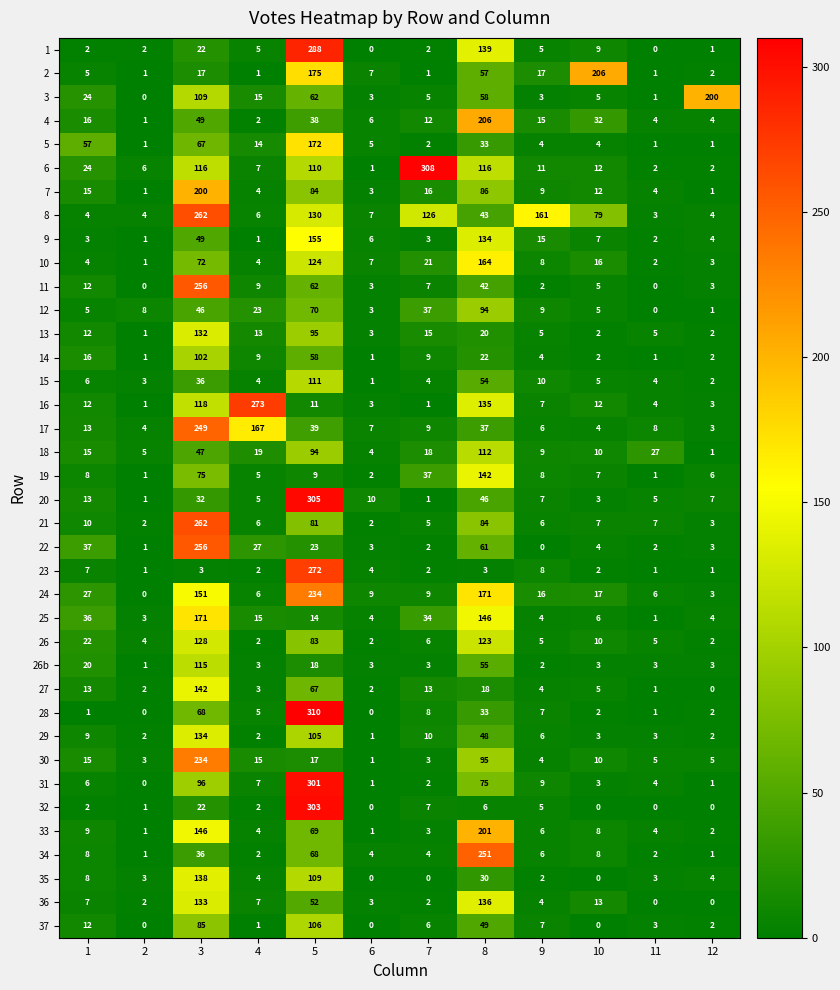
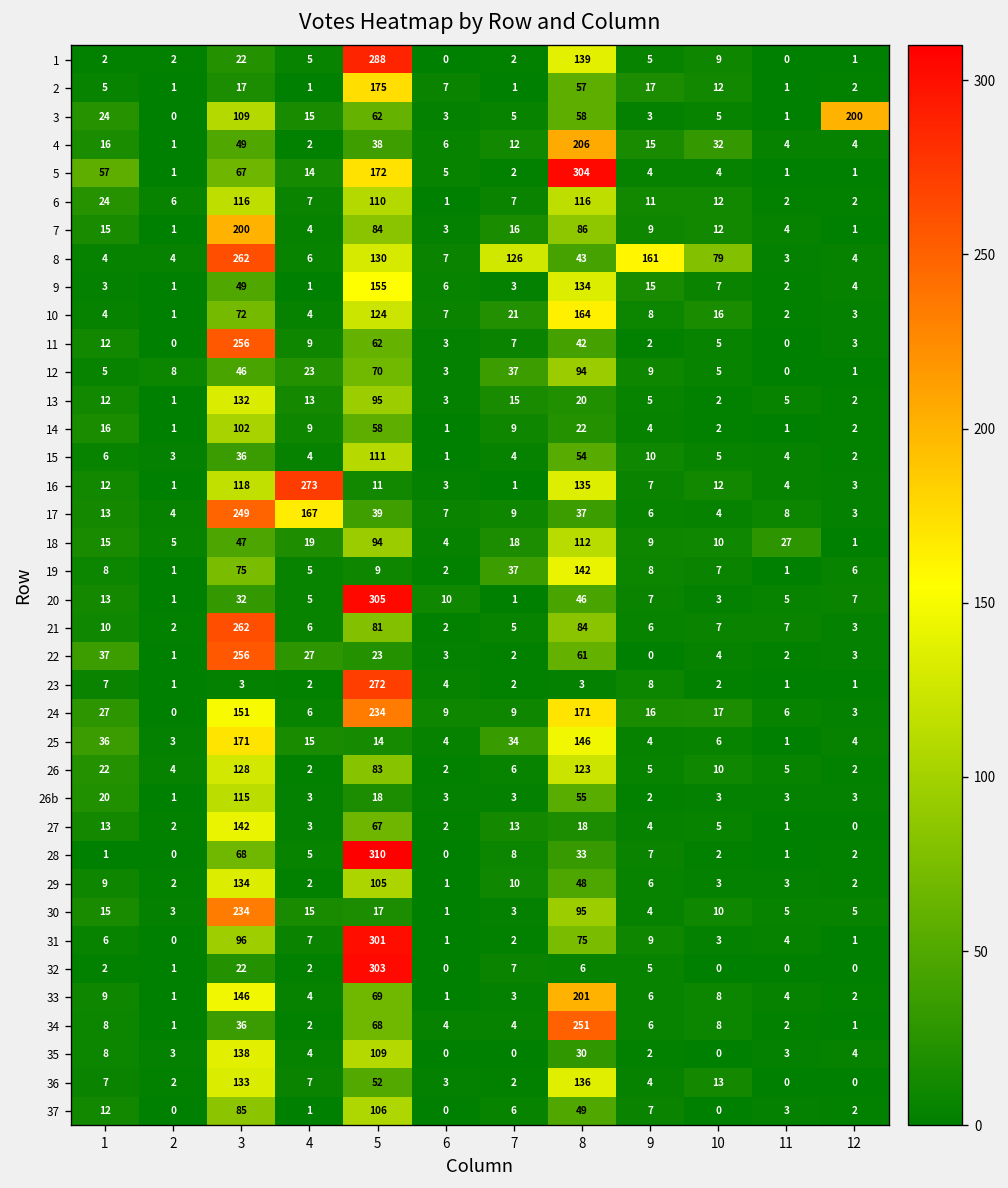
  {
    "2": {
      "1": 5,
      "2": 1,
      "3": 17,
      "4": 1,
      "5": 175,
      "6": 7,
      "7": 1,
      "8": 57,
      "9": 17,
-     "10": 206,
+     "10": 12,
      "11": 1,
      "12": 2
    },
    "5": {
      "1": 57,
      "2": 1,
      "3": 67,
      "4": 14,
      "5": 172,
      "6": 5,
      "7": 2,
-     "8": 33,
+     "8": 304,
      "9": 4,
      "10": 4,
      "11": 1,
      "12": 1
    },
    "6": {
      "1": 24,
      "2": 6,
      "3": 116,
      "4": 7,
      "5": 110,
      "6": 1,
-     "7": 308,
+     "7": 7,
      "8": 116,
      "9": 11,
      "10": 12,
      "11": 2,
      "12": 2
    }
  }
